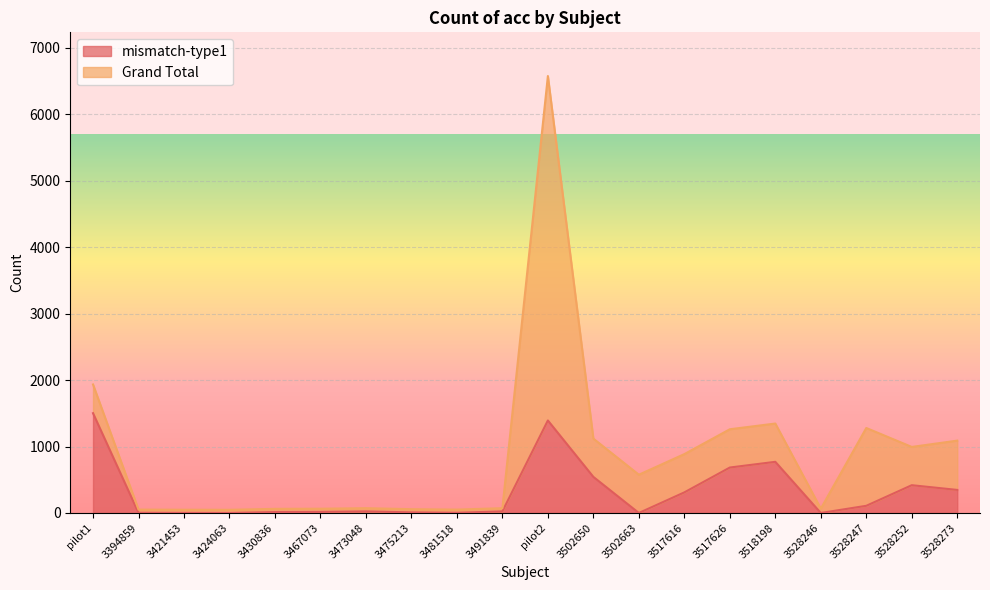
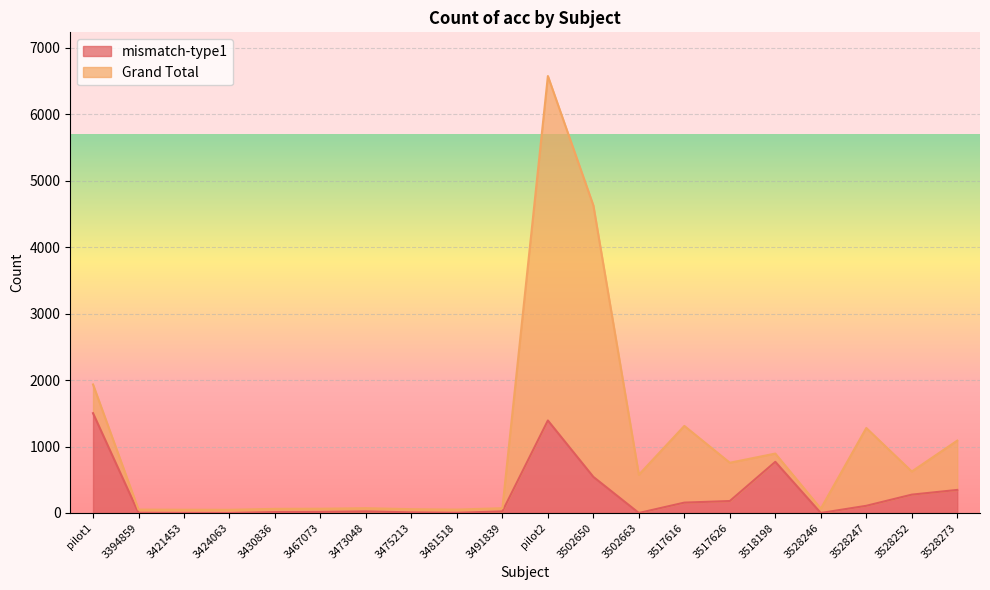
  {
    "mismatch-type1": {
      "pilot1": 1500,
      "3394859": 0,
      "3421453": 0,
      "3424063": 0,
      "3430836": 0,
      "3467073": 0,
      "3473048": 0,
      "3475213": 0,
      "3481518": 0,
      "3491839": 0,
      "pilot2": 1400,
      "3502650": 500,
      "3502663": 0,
-     "3517616": 300,
-     "3517626": 700,
+     "3517616": 200,
+     "3517626": 200,
      "3518198": 800,
      "3528246": 0,
      "3528247": 100,
-     "3528252": 400,
+     "3528252": 300,
      "3528273": 300
    },
    "Grand Total": {
      "pilot1": 400,
      "3394859": 0,
      "3421453": 0,
      "3424063": 0,
      "3430836": 0,
      "3467073": 0,
      "3473048": 0,
      "3475213": 0,
      "3481518": 0,
      "3491839": 0,
      "pilot2": 5200,
-     "3502650": 600,
+     "3502650": 4100,
      "3502663": 600,
-     "3517616": 600,
+     "3517616": 1200,
      "3517626": 600,
-     "3518198": 600,
+     "3518198": 100,
      "3528246": 100,
      "3528247": 1200,
-     "3528252": 600,
+     "3528252": 300,
      "3528273": 700
    }
  }
